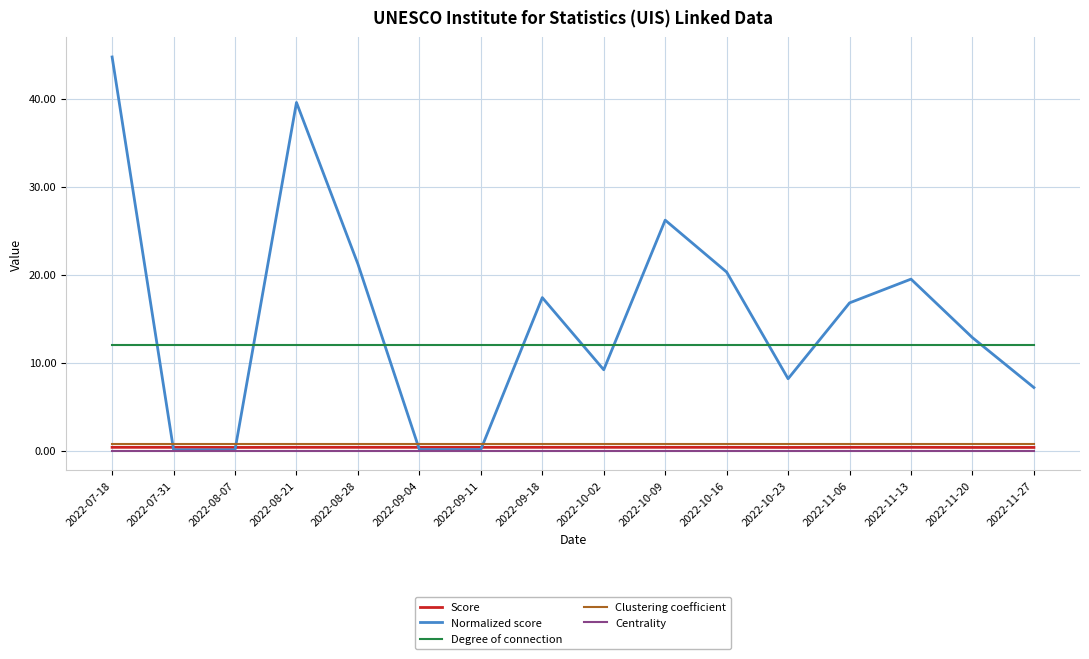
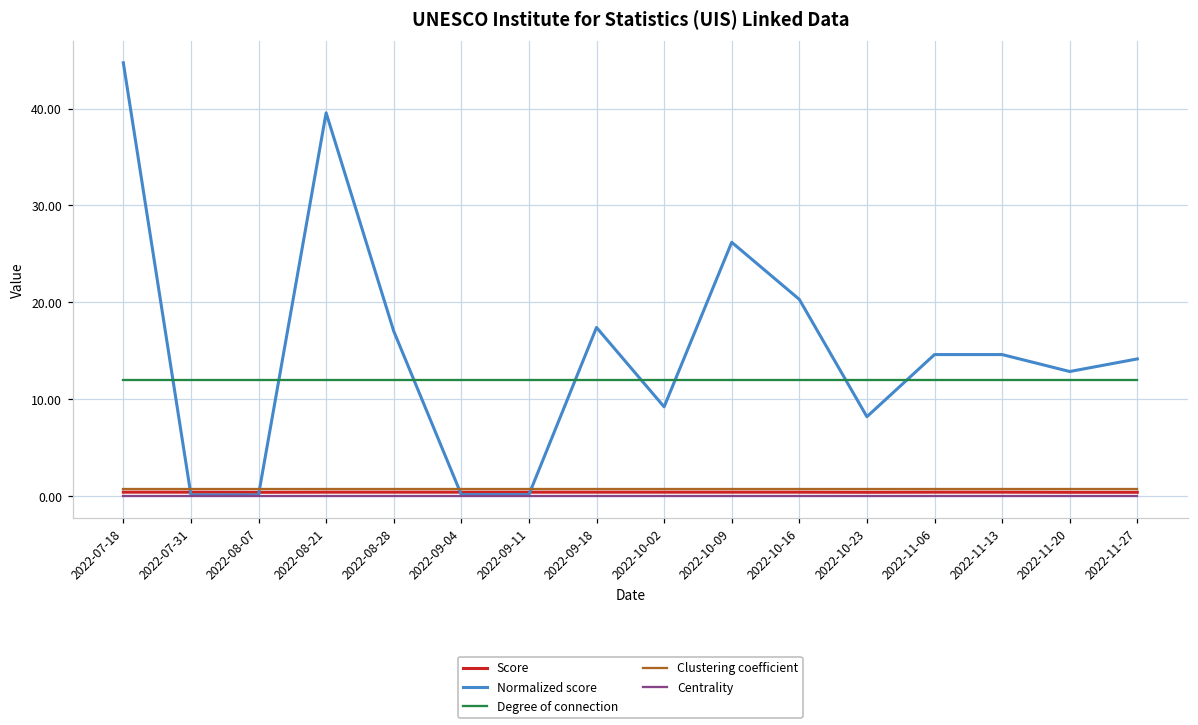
  {
    "Score": {
      "2022-07-18": 0,
      "2022-08-21": 0,
      "2022-08-28": 0,
      "2022-09-18": 0,
      "2022-10-02": 0,
      "2022-10-09": 0,
      "2022-10-16": 0,
      "2022-10-23": 0,
      "2022-11-06": 0,
      "2022-11-13": 0,
      "2022-11-20": 0,
      "2022-11-27": 0
    },
    "Normalized score": {
      "2022-07-18": 45,
      "2022-08-21": 40,
-     "2022-08-28": 21,
+     "2022-08-28": 17,
      "2022-09-18": 17,
      "2022-10-02": 9,
      "2022-10-09": 26,
      "2022-10-16": 20,
      "2022-10-23": 8,
-     "2022-11-06": 17,
-     "2022-11-13": 20,
+     "2022-11-06": 15,
+     "2022-11-13": 15,
      "2022-11-20": 13,
-     "2022-11-27": 7
+     "2022-11-27": 14
    },
    "Degree of connection": {
      "2022-07-18": 12,
      "2022-07-31": 12,
      "2022-08-07": 12,
      "2022-08-21": 12,
      "2022-08-28": 12,
      "2022-09-04": 12,
      "2022-09-11": 12,
      "2022-09-18": 12,
      "2022-10-02": 12,
      "2022-10-09": 12,
      "2022-10-16": 12,
      "2022-10-23": 12,
      "2022-11-06": 12,
      "2022-11-13": 12,
      "2022-11-20": 12,
      "2022-11-27": 12
    },
    "Clustering coefficient": {
      "2022-07-18": 1,
      "2022-07-31": 1,
      "2022-08-07": 1,
      "2022-08-21": 1,
      "2022-08-28": 1,
      "2022-09-04": 1,
      "2022-09-11": 1,
      "2022-09-18": 1,
      "2022-10-02": 1,
      "2022-10-09": 1,
      "2022-10-16": 1,
      "2022-10-23": 1,
      "2022-11-06": 1,
      "2022-11-13": 1,
      "2022-11-20": 1,
      "2022-11-27": 1
    },
    "Centrality": {
      "2022-07-18": 0,
      "2022-08-21": 0,
      "2022-08-28": 0,
      "2022-09-18": 0,
      "2022-10-02": 0,
      "2022-10-09": 0,
      "2022-10-16": 0,
      "2022-10-23": 0,
      "2022-11-06": 0,
      "2022-11-13": 0,
      "2022-11-20": 0,
      "2022-11-27": 0
    }
  }
